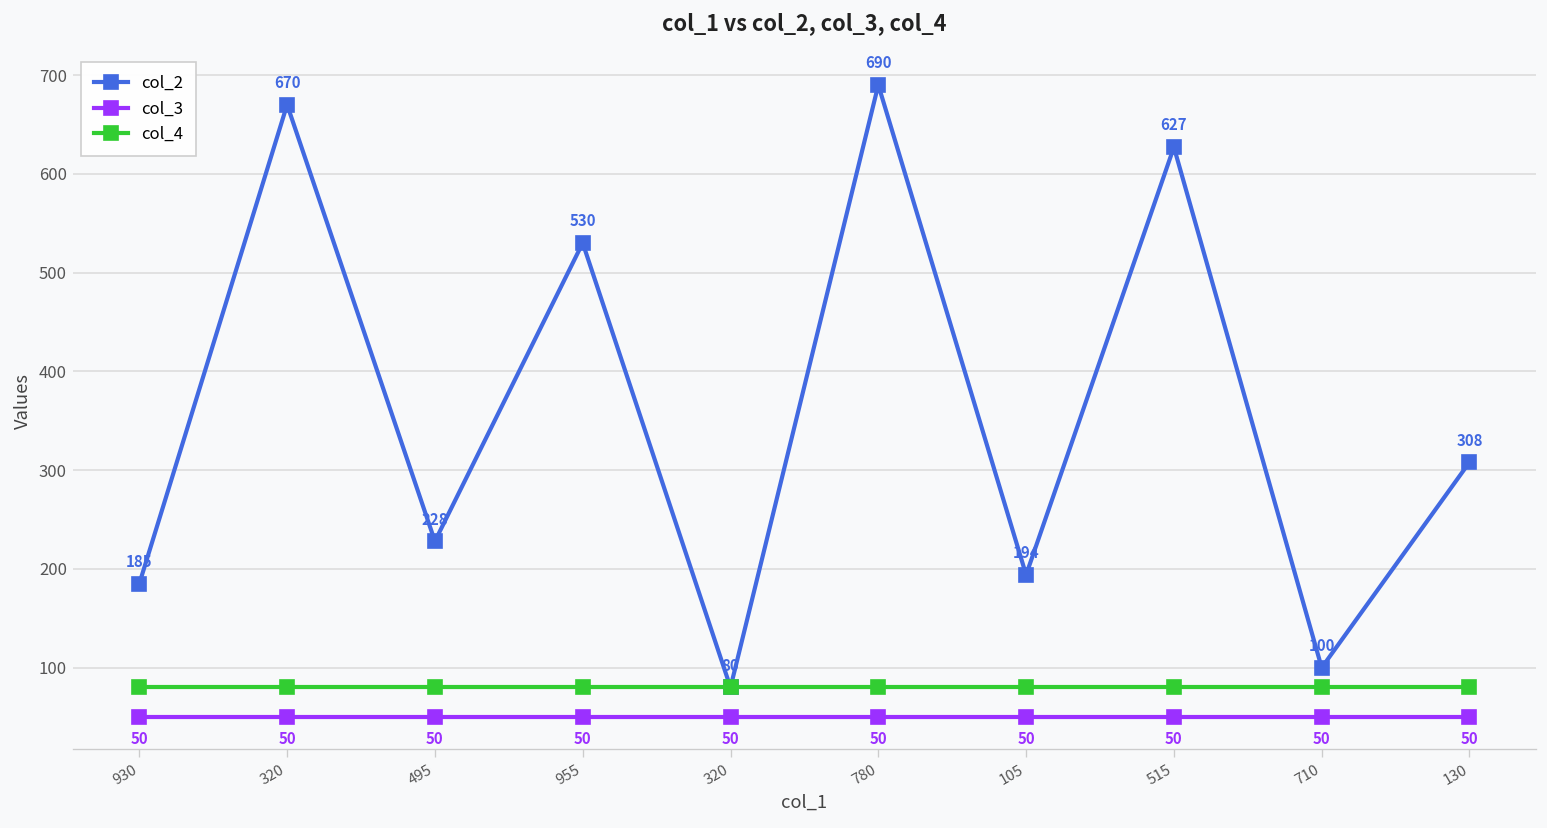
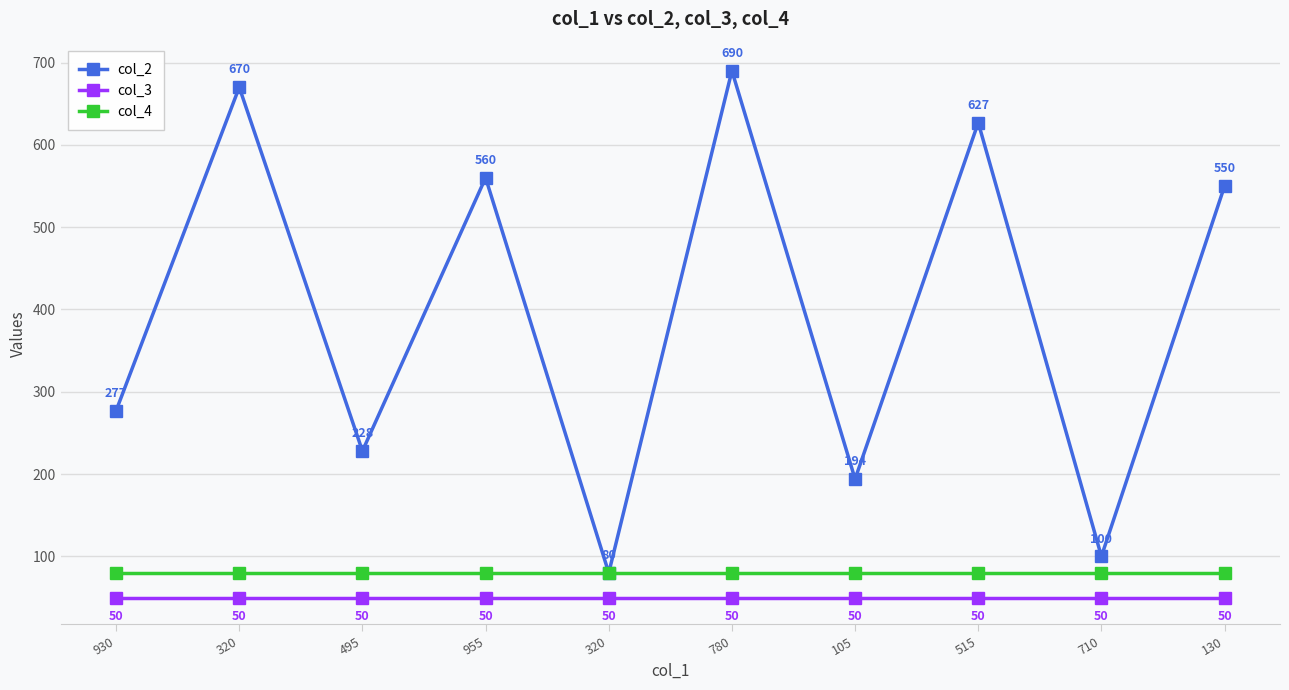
  {
    "col_2": {
-     "930": 185,
+     "930": 277,
      "495": 228,
-     "955": 530,
+     "955": 560,
      "780": 690,
      "105": 194,
      "515": 627,
      "710": 100,
-     "130": 308
+     "130": 550
    },
    "col_3": {
      "930": 50,
      "495": 50,
      "955": 50,
      "780": 50,
      "105": 50,
      "515": 50,
      "710": 50,
      "130": 50
    },
    "col_4": {
      "930": 80,
      "495": 80,
      "955": 80,
      "780": 80,
      "105": 80,
      "515": 80,
      "710": 80,
      "130": 80
    }
  }
